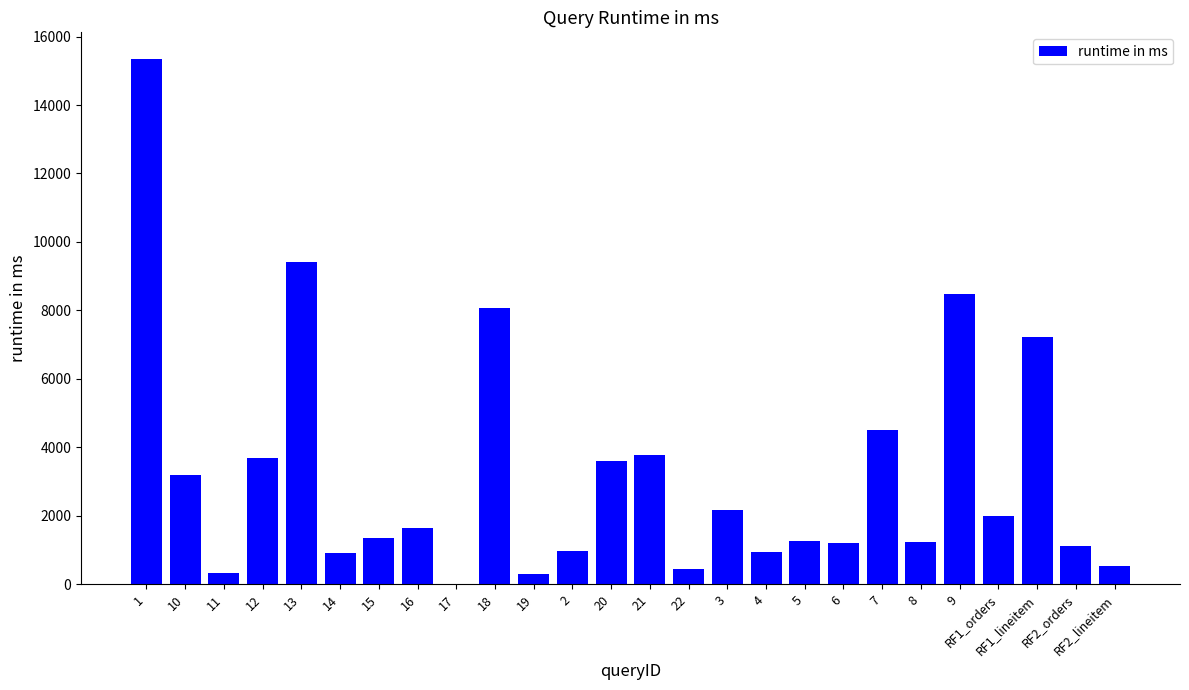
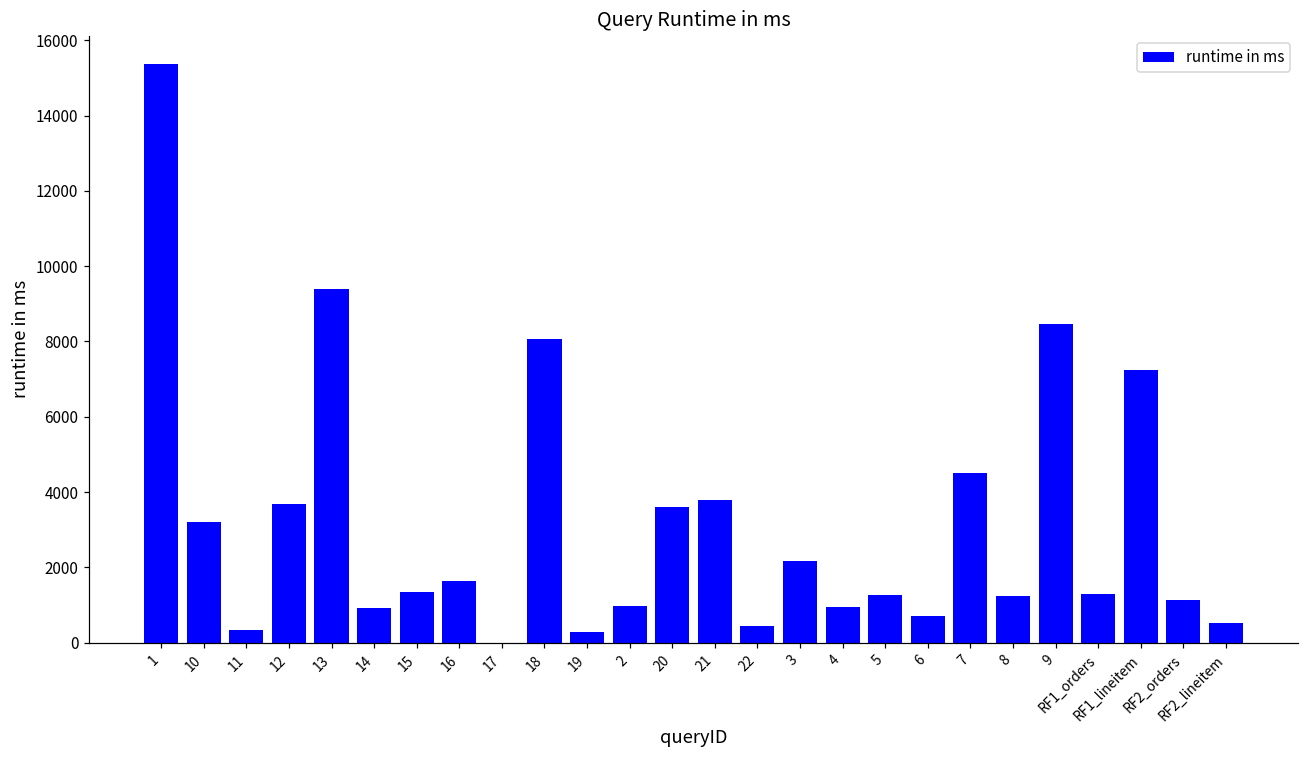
  {
    "1": 15400,
    "10": 3200,
    "11": 300,
    "12": 3700,
    "13": 9400,
    "14": 900,
    "15": 1300,
    "16": 1600,
    "17": 0,
    "18": 8100,
    "19": 300,
    "2": 1000,
    "20": 3600,
    "21": 3800,
    "22": 400,
    "3": 2200,
    "4": 900,
    "5": 1300,
-   "6": 1200,
+   "6": 700,
    "7": 4500,
    "8": 1200,
    "9": 8500,
-   "RF1_orders": 2000,
+   "RF1_orders": 1300,
    "RF1_lineitem": 7200,
    "RF2_orders": 1100,
    "RF2_lineitem": 500
  }
